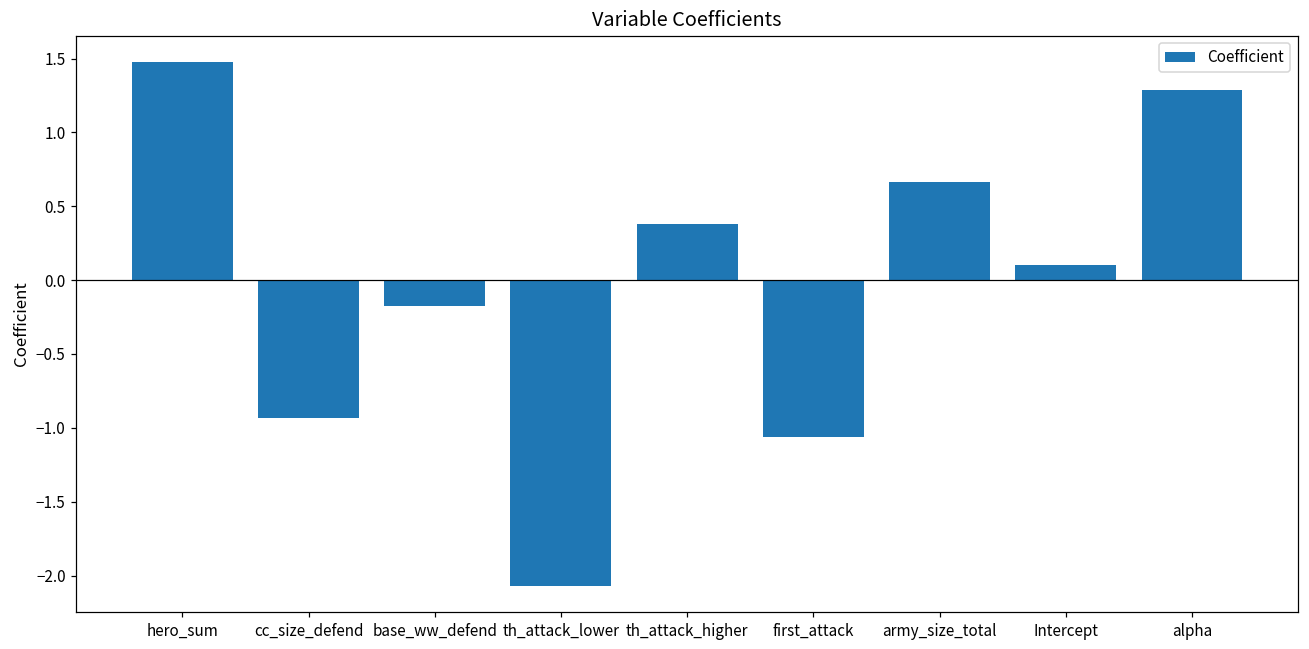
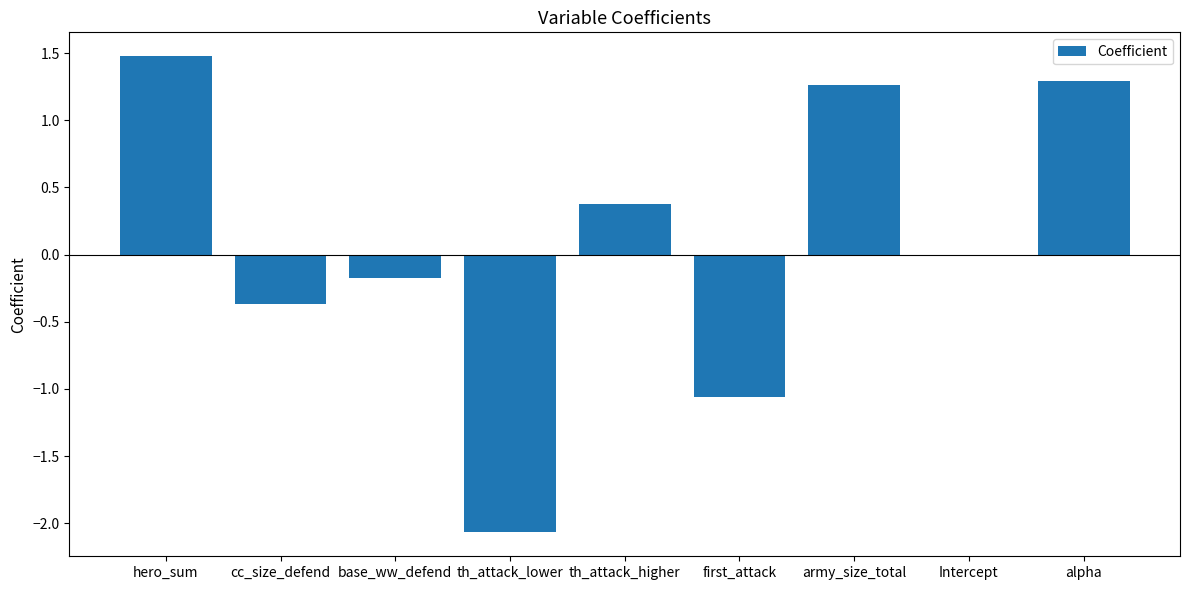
  {
    "hero_sum": 1.48,
-   "cc_size_defend": -0.93,
+   "cc_size_defend": -0.37,
    "base_ww_defend": -0.17,
    "th_attack_lower": -2.07,
    "th_attack_higher": 0.38,
    "first_attack": -1.06,
-   "army_size_total": 0.66,
-   "Intercept": 0.1,
+   "army_size_total": 1.26,
+   "Intercept": 0.0,
    "alpha": 1.29
  }
